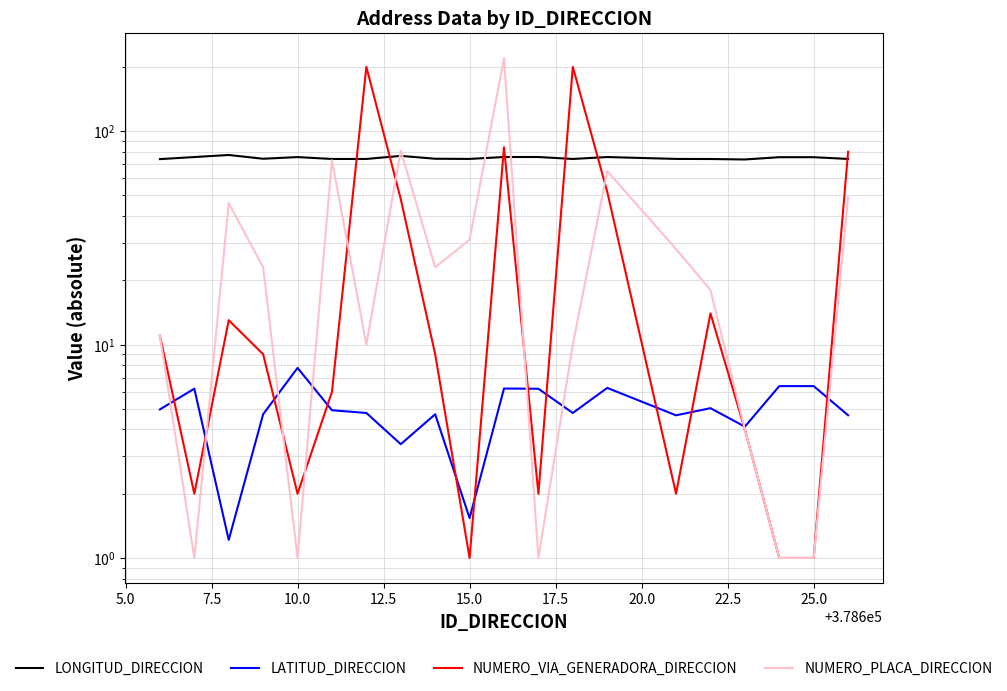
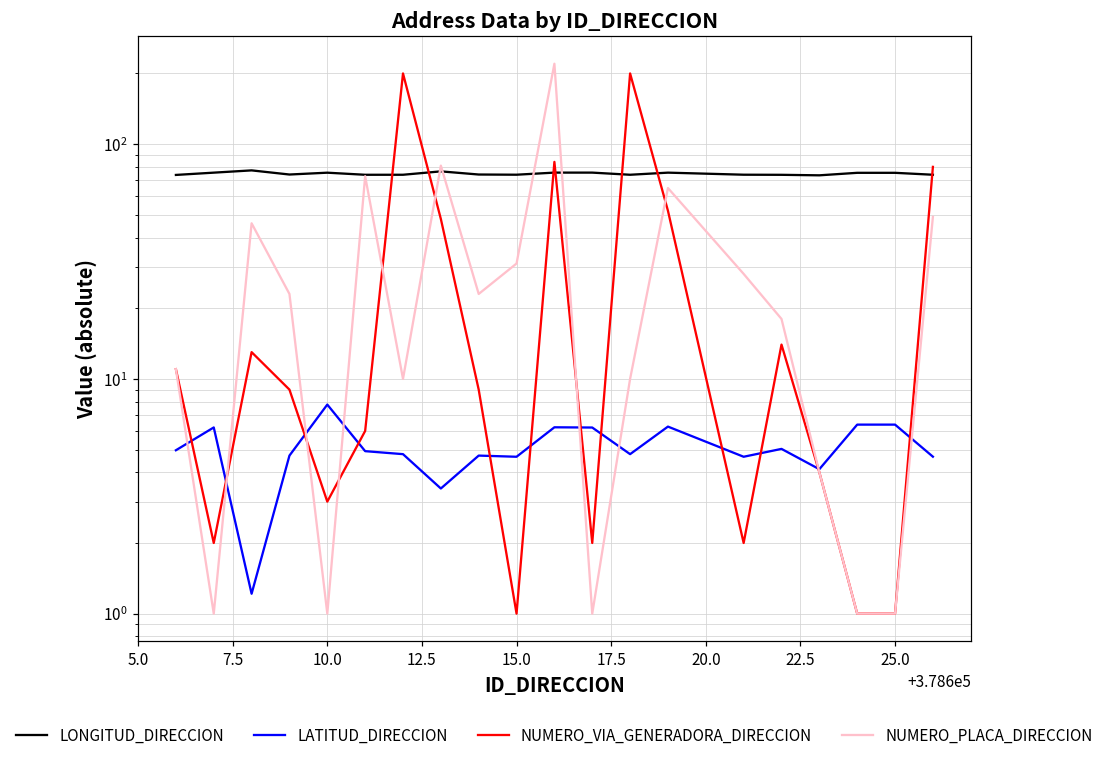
  {
    "LONGITUD_DIRECCION": {
      "10.0": 76,
      "15.0": 74,
      "25.0": 75
    },
    "LATITUD_DIRECCION": {
      "10.0": 7.8,
-     "15.0": 1.5,
+     "15.0": 4.7,
      "25.0": 6.4
    },
    "NUMERO_VIA_GENERADORA_DIRECCION": {
-     "10.0": 2,
+     "10.0": 3,
      "15.0": 1
    },
    "NUMERO_PLACA_DIRECCION": {
      "10.0": 1.0,
      "15.0": 31
    }
  }
